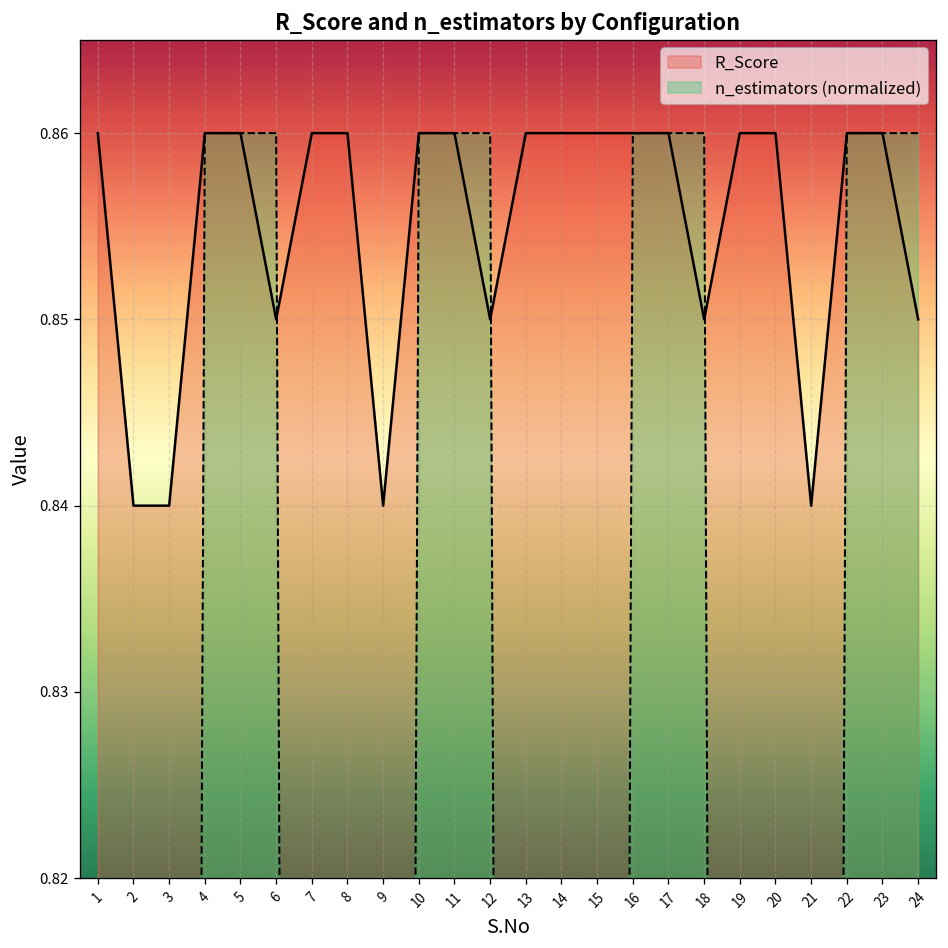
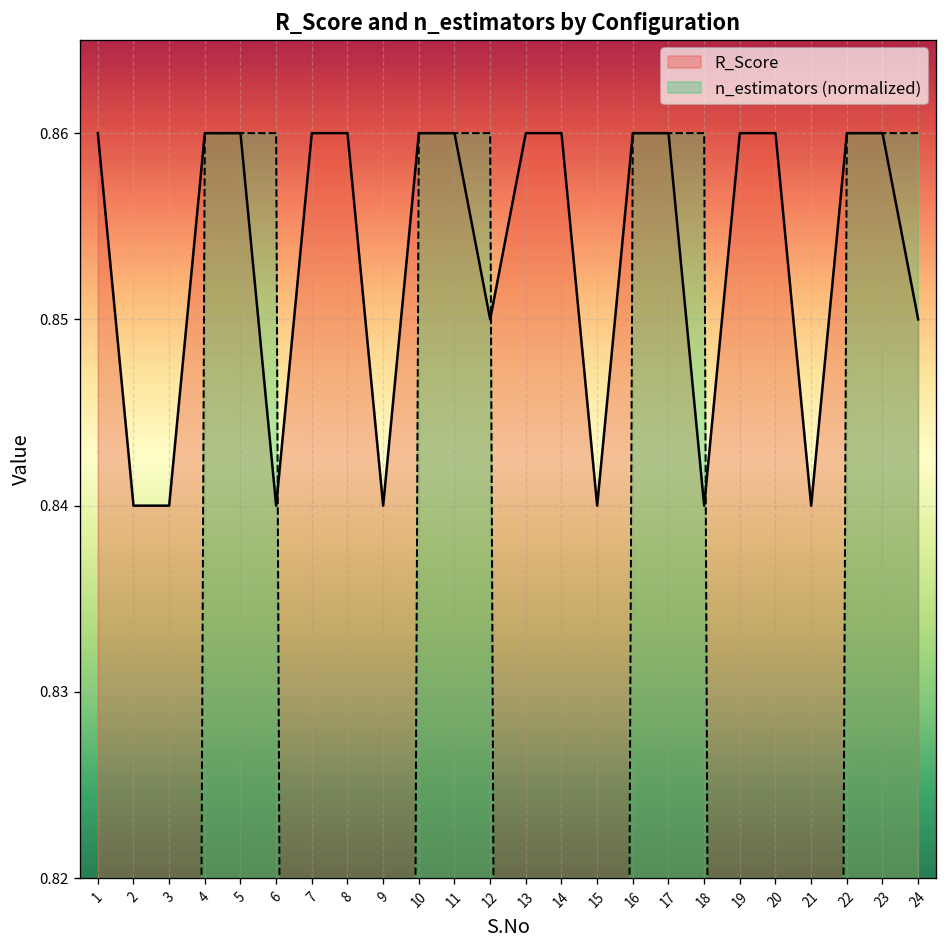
  {
    "R_Score": {
      "1": 0.86,
      "2": 0.84,
      "3": 0.84,
-     "6": 0.85,
+     "6": 0.84,
      "7": 0.86,
      "8": 0.86,
      "9": 0.84,
      "12": 0.85,
      "13": 0.86,
      "14": 0.86,
-     "15": 0.86,
-     "18": 0.85,
+     "15": 0.84,
+     "18": 0.84,
      "19": 0.86,
      "20": 0.86,
      "21": 0.84,
      "24": 0.85
    }
  }
